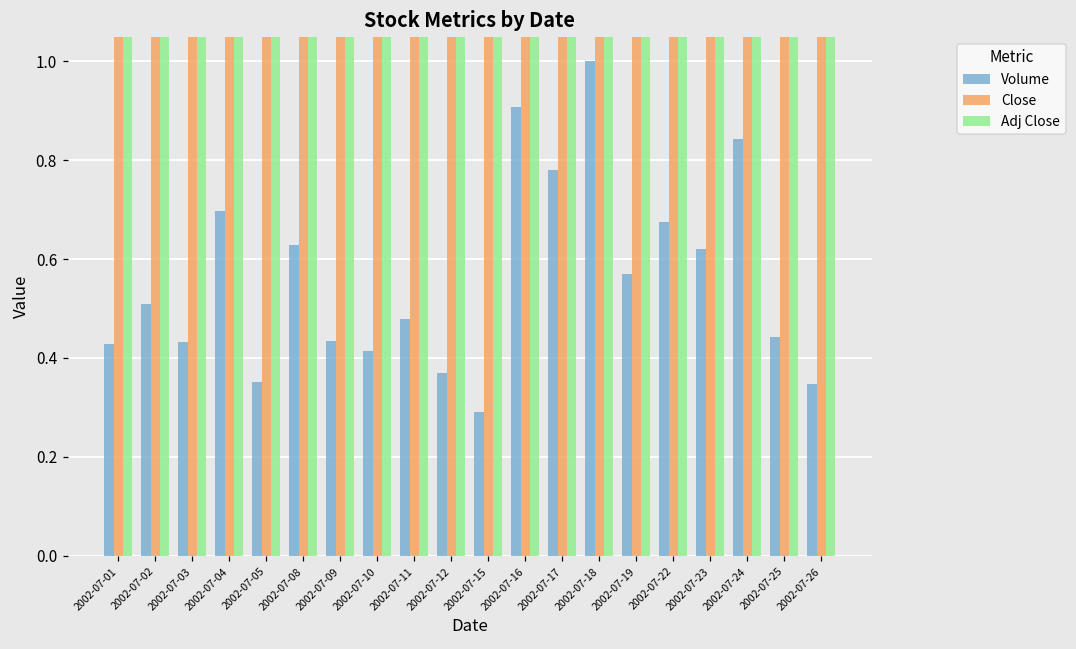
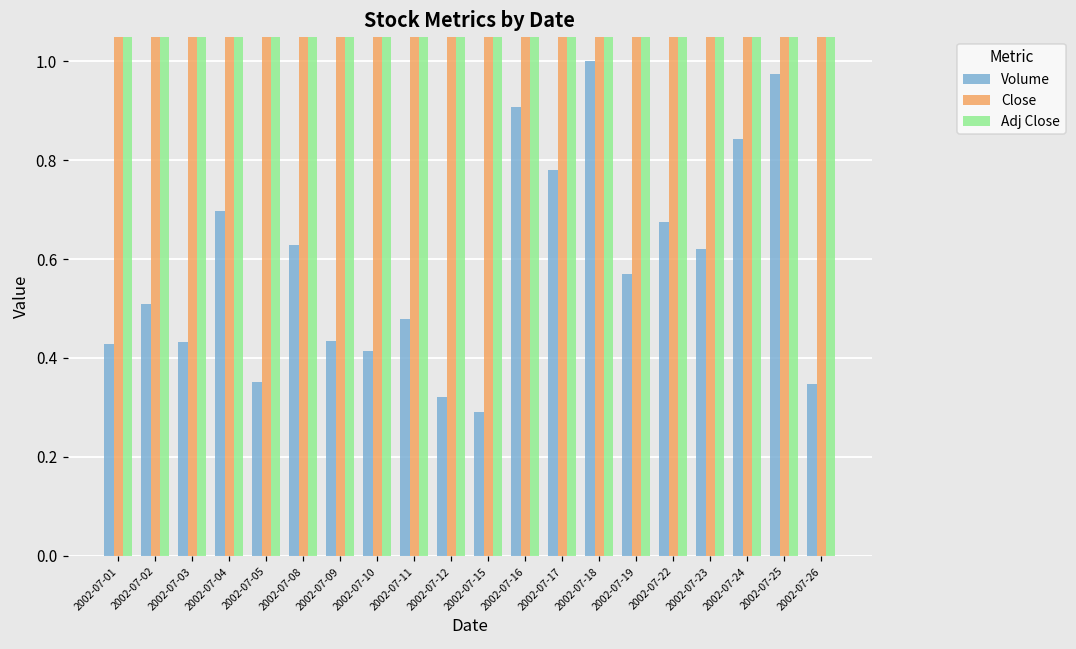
  {
    "Volume": {
      "2002-07-01": 0.43,
      "2002-07-02": 0.51,
      "2002-07-03": 0.43,
      "2002-07-04": 0.70,
      "2002-07-05": 0.35,
      "2002-07-08": 0.63,
      "2002-07-09": 0.43,
      "2002-07-10": 0.41,
      "2002-07-11": 0.48,
-     "2002-07-12": 0.37,
+     "2002-07-12": 0.32,
      "2002-07-15": 0.29,
      "2002-07-16": 0.91,
      "2002-07-17": 0.78,
      "2002-07-18": 1.00,
      "2002-07-19": 0.57,
      "2002-07-22": 0.67,
      "2002-07-23": 0.62,
      "2002-07-24": 0.84,
-     "2002-07-25": 0.44,
+     "2002-07-25": 0.98,
      "2002-07-26": 0.35
    }
  }
